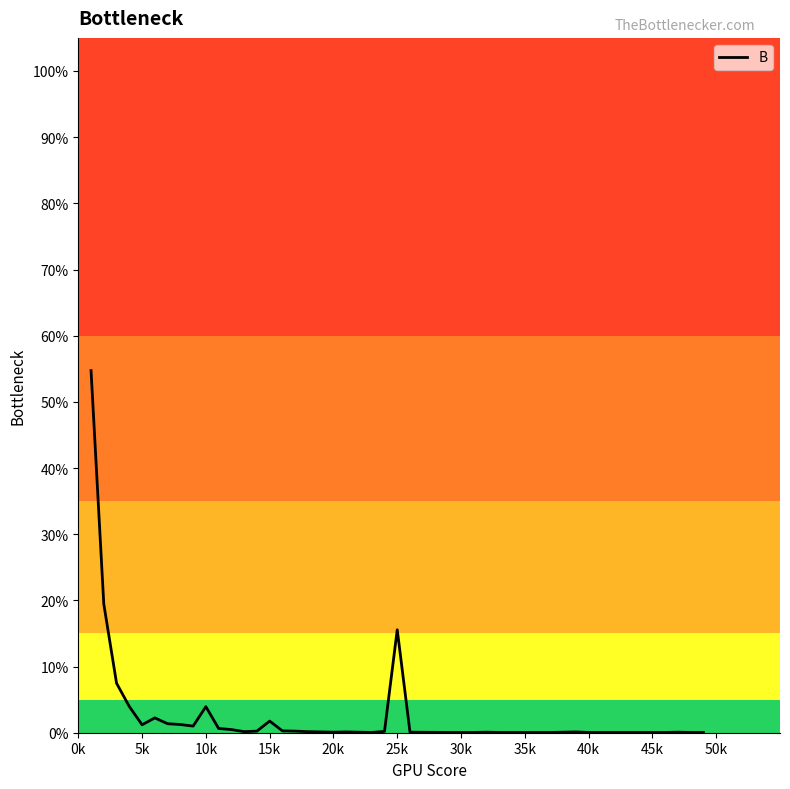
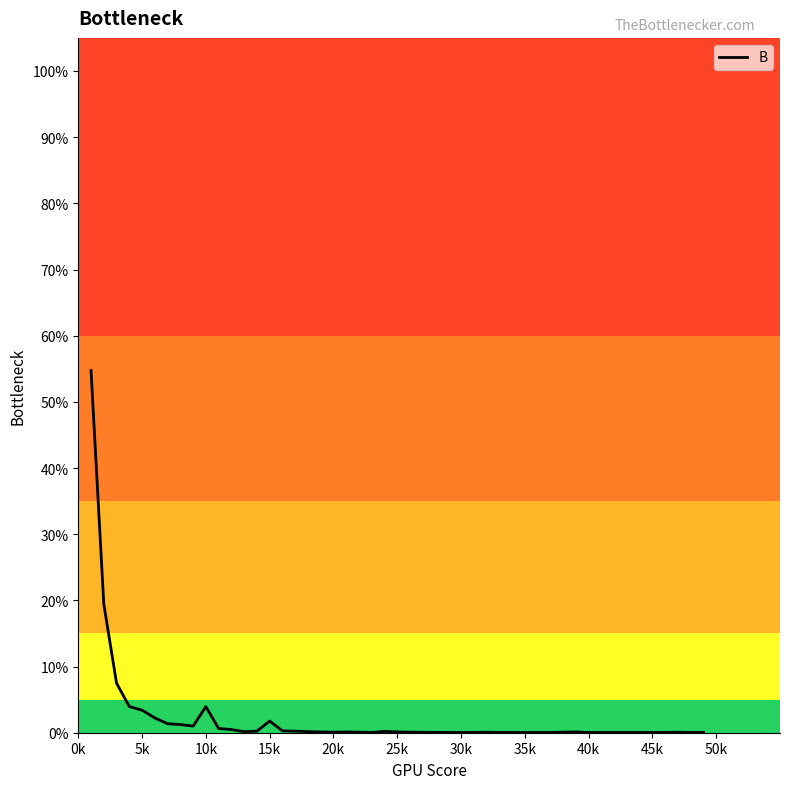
  {
-   "5k": "1%",
+   "5k": "3%",
    "10k": "4%",
    "15k": "2%",
    "20k": "0%",
-   "25k": "16%",
+   "25k": "0%",
    "35k": "0%",
    "40k": "0%"
  }
